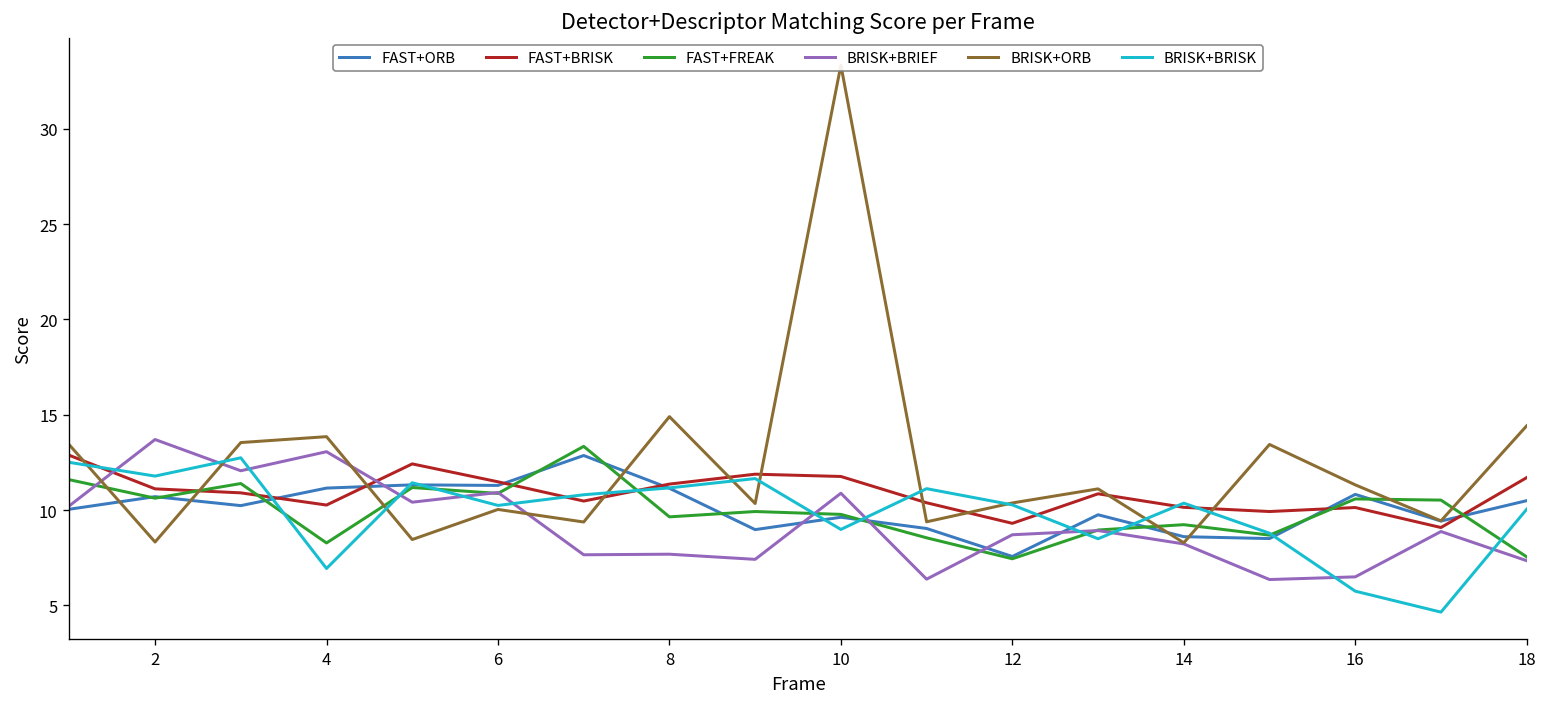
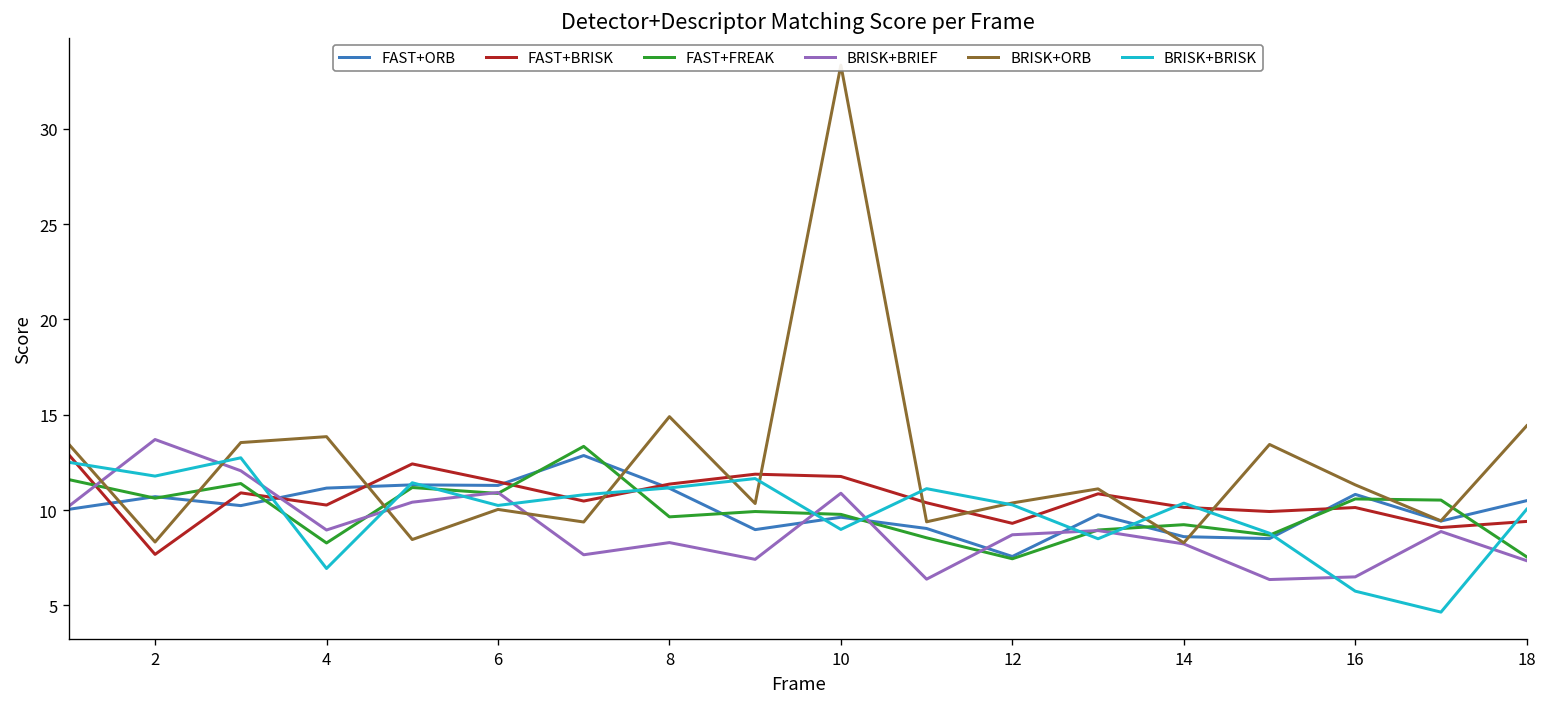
  {
    "FAST+ORB": {
      "4": 11.2,
      "6": 11.3,
      "14": 8.6,
      "16": 10.8,
      "18": 10.5
    },
    "FAST+BRISK": {
-     "2": 11.1,
+     "2": 7.7,
      "4": 10.3,
      "6": 11.5,
      "8": 11.4,
      "10": 11.8,
      "12": 9.3,
      "14": 10.1,
      "16": 10.1,
-     "18": 11.7
+     "18": 9.4
    },
    "FAST+FREAK": {
      "4": 8.3,
      "8": 9.6,
      "14": 9.2,
      "16": 10.6,
      "18": 7.5
    },
    "BRISK+BRIEF": {
      "2": 13.7,
-     "4": 13.1,
-     "8": 7.7,
+     "4": 9.0,
+     "8": 8.3,
      "10": 10.9,
      "12": 8.7,
      "16": 6.5,
      "18": 7.3
    },
    "BRISK+ORB": {
      "2": 8.3,
      "4": 13.9,
      "6": 10.0,
      "8": 14.9,
      "16": 11.3,
      "18": 14.4
    },
    "BRISK+BRISK": {
      "2": 11.8,
      "4": 6.9,
      "6": 10.2,
      "10": 9.0,
      "14": 10.4,
      "16": 5.7,
      "18": 10.0
    }
  }
